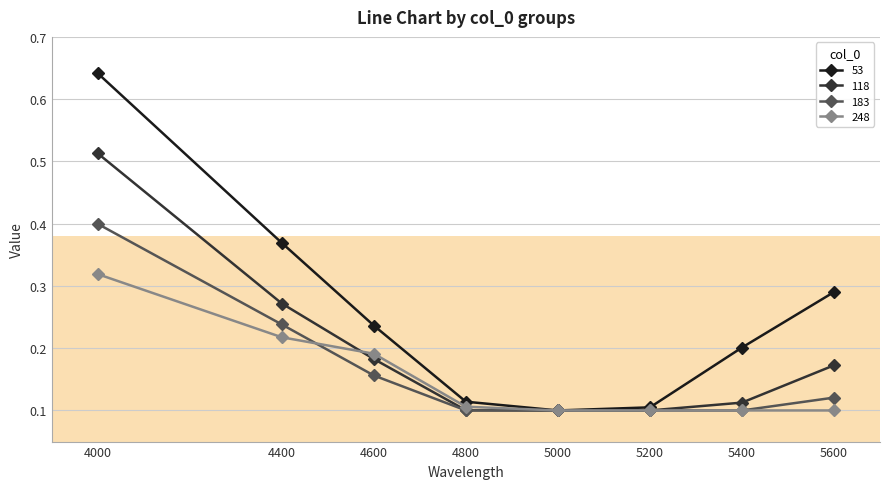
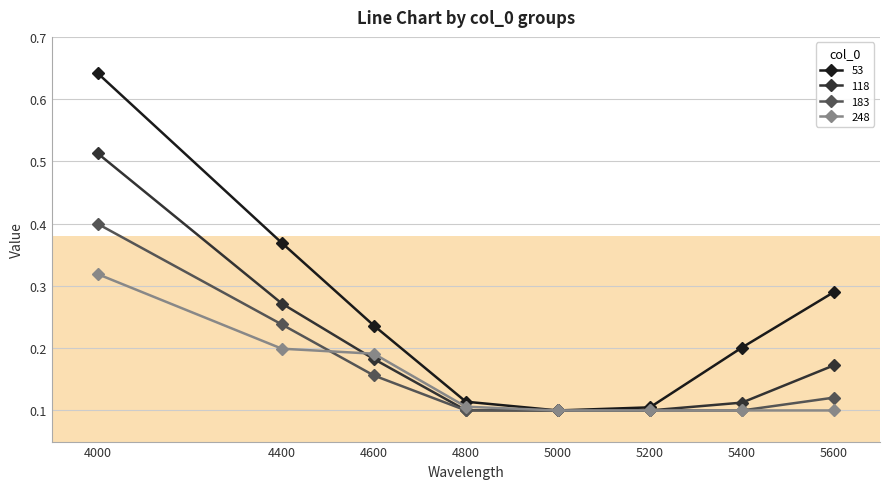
  {
    "248": {
      "4000": 0.32,
-     "4400": 0.22,
+     "4400": 0.20,
      "4600": 0.19,
      "4800": 0.11,
      "5600": 0.10
    }
  }
